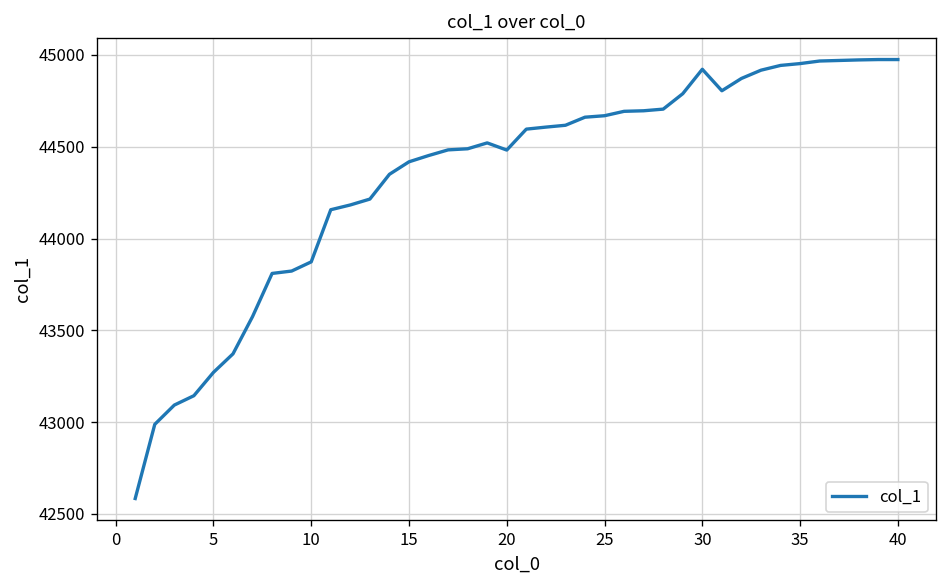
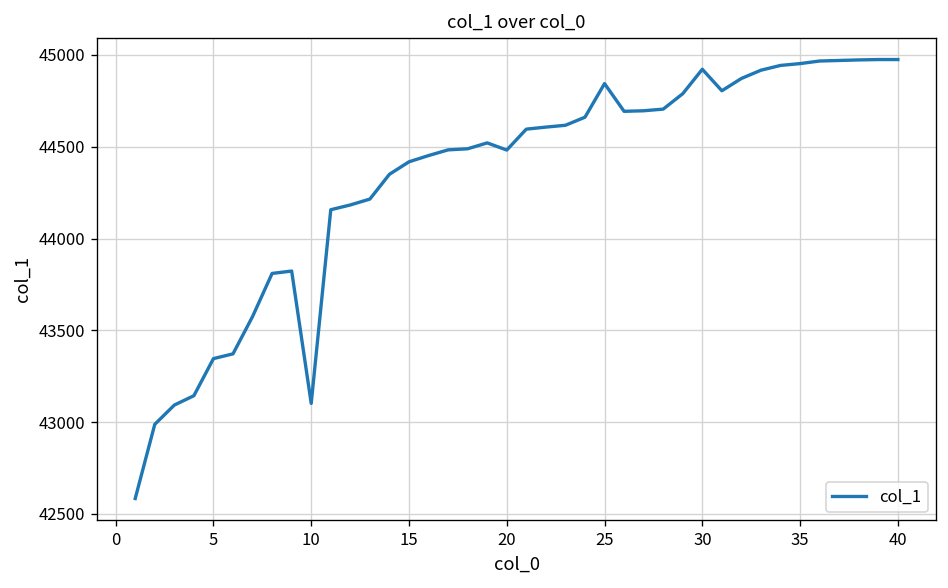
  {
-   "5": 43270,
-   "10": 43870,
+   "5": 43350,
+   "10": 43100,
    "15": 44420,
    "20": 44480,
-   "25": 44670,
+   "25": 44840,
    "30": 44920,
    "35": 44950,
    "40": 44980
  }
